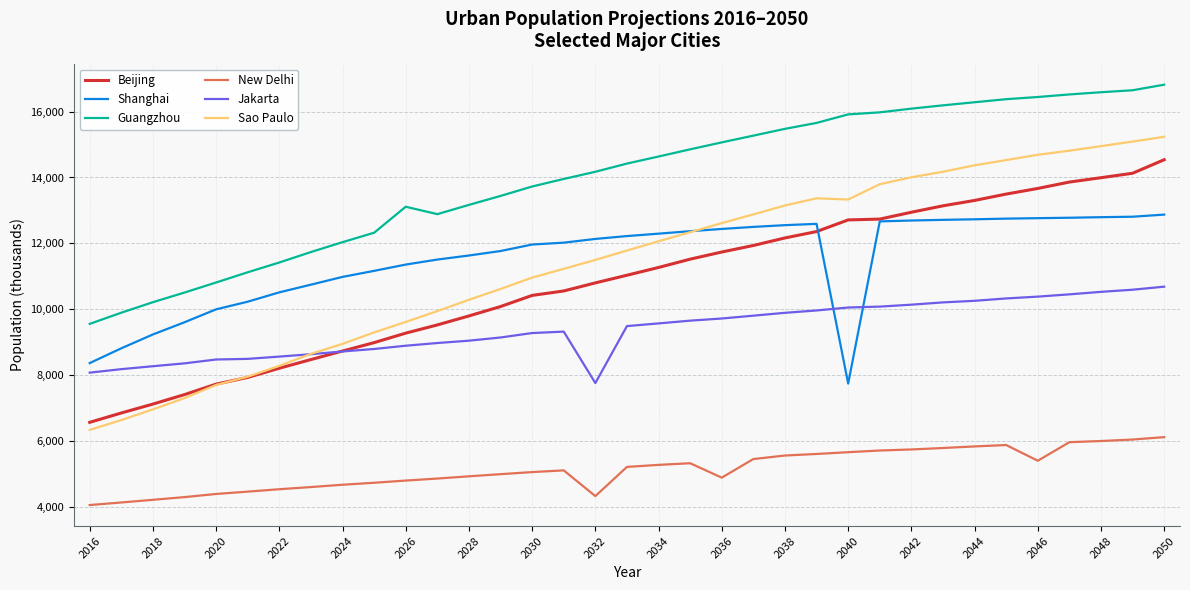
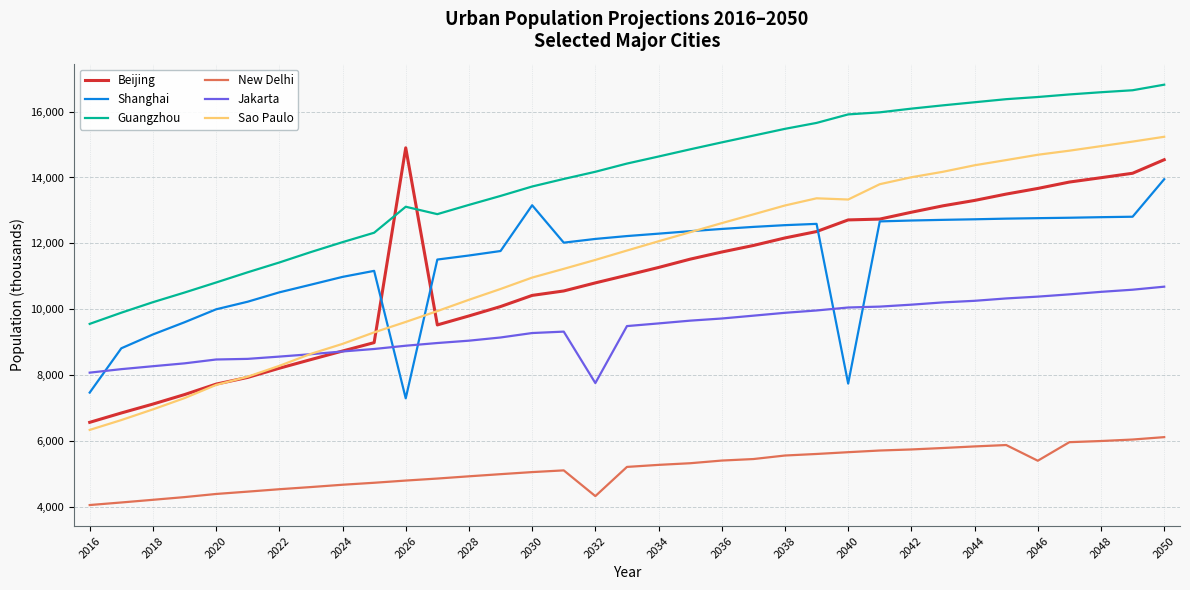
  {
    "Beijing": {
      "2016": "6,600",
      "2018": "7,100",
-     "2026": "9,300",
+     "2026": "14,900",
      "2028": "9,800",
      "2030": "10,400",
      "2032": "10,800",
      "2034": "11,300",
      "2036": "11,700",
      "2038": "12,200",
      "2040": "12,700",
      "2042": "12,900",
      "2044": "13,300",
      "2046": "13,700",
      "2048": "14,000",
      "2050": "14,500"
    },
    "Shanghai": {
-     "2016": "8,400",
+     "2016": "7,500",
      "2018": "9,200",
      "2020": "10,000",
      "2022": "10,500",
      "2024": "11,000",
-     "2026": "11,400",
+     "2026": "7,300",
      "2028": "11,600",
-     "2030": "12,000",
+     "2030": "13,200",
      "2032": "12,100",
      "2034": "12,300",
      "2036": "12,400",
      "2038": "12,600",
      "2040": "7,700",
      "2042": "12,700",
      "2044": "12,700",
      "2046": "12,800",
      "2048": "12,800",
-     "2050": "12,900"
+     "2050": "13,900"
    },
    "Guangzhou": {
      "2016": "9,600",
      "2018": "10,200",
      "2020": "10,800",
      "2022": "11,400",
      "2024": "12,000",
      "2026": "13,100",
      "2028": "13,200",
      "2030": "13,700",
      "2032": "14,200",
      "2034": "14,600",
      "2036": "15,100",
      "2038": "15,500",
      "2040": "15,900",
      "2042": "16,100",
      "2044": "16,300",
      "2046": "16,400",
      "2048": "16,600",
      "2050": "16,800"
    },
    "New Delhi": {
      "2016": "4,100",
      "2018": "4,200",
      "2020": "4,400",
      "2022": "4,500",
      "2024": "4,700",
      "2026": "4,800",
      "2028": "4,900",
      "2030": "5,100",
      "2032": "4,300",
      "2034": "5,300",
-     "2036": "4,900",
+     "2036": "5,400",
      "2038": "5,600",
      "2040": "5,700",
      "2042": "5,700",
      "2044": "5,800",
      "2046": "5,400",
      "2048": "6,000",
      "2050": "6,100"
    },
    "Jakarta": {
      "2016": "8,100",
      "2018": "8,300",
      "2020": "8,500",
      "2022": "8,600",
      "2026": "8,900",
      "2028": "9,000",
      "2030": "9,300",
      "2032": "7,800",
      "2034": "9,600",
      "2036": "9,700",
      "2038": "9,900",
      "2040": "10,100",
      "2042": "10,100",
      "2044": "10,300",
      "2046": "10,400",
      "2048": "10,500",
      "2050": "10,700"
    },
    "Sao Paulo": {
      "2016": "6,300",
      "2018": "7,000",
      "2024": "9,000",
      "2026": "9,600",
      "2028": "10,300",
      "2030": "11,000",
      "2032": "11,500",
      "2034": "12,100",
      "2036": "12,600",
      "2038": "13,200",
      "2040": "13,300",
      "2042": "14,000",
      "2044": "14,400",
      "2046": "14,700",
      "2048": "15,000",
      "2050": "15,200"
    }
  }
